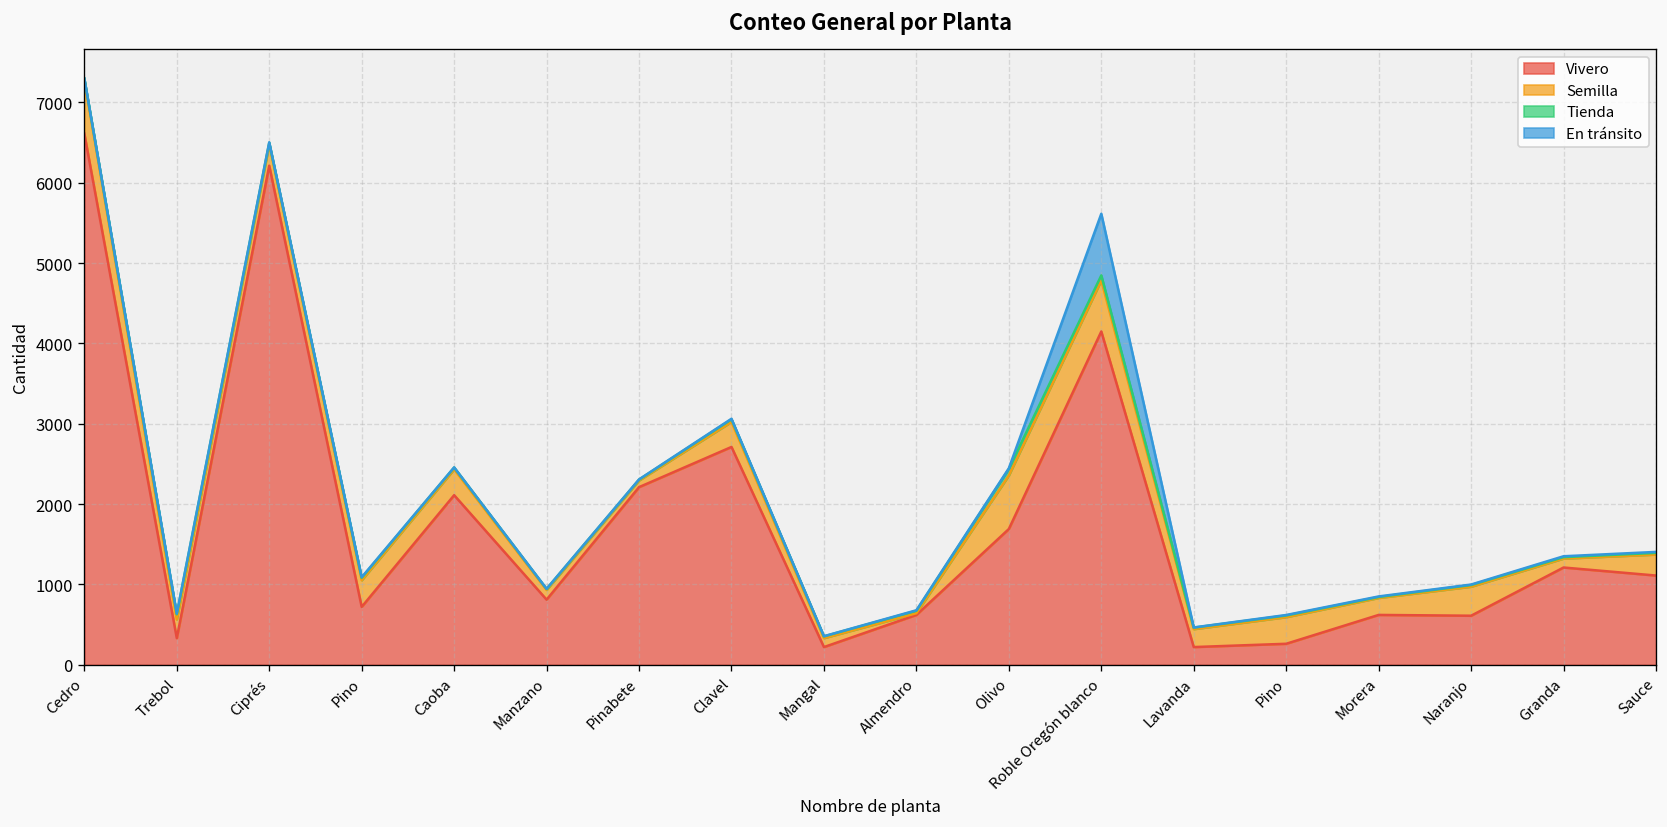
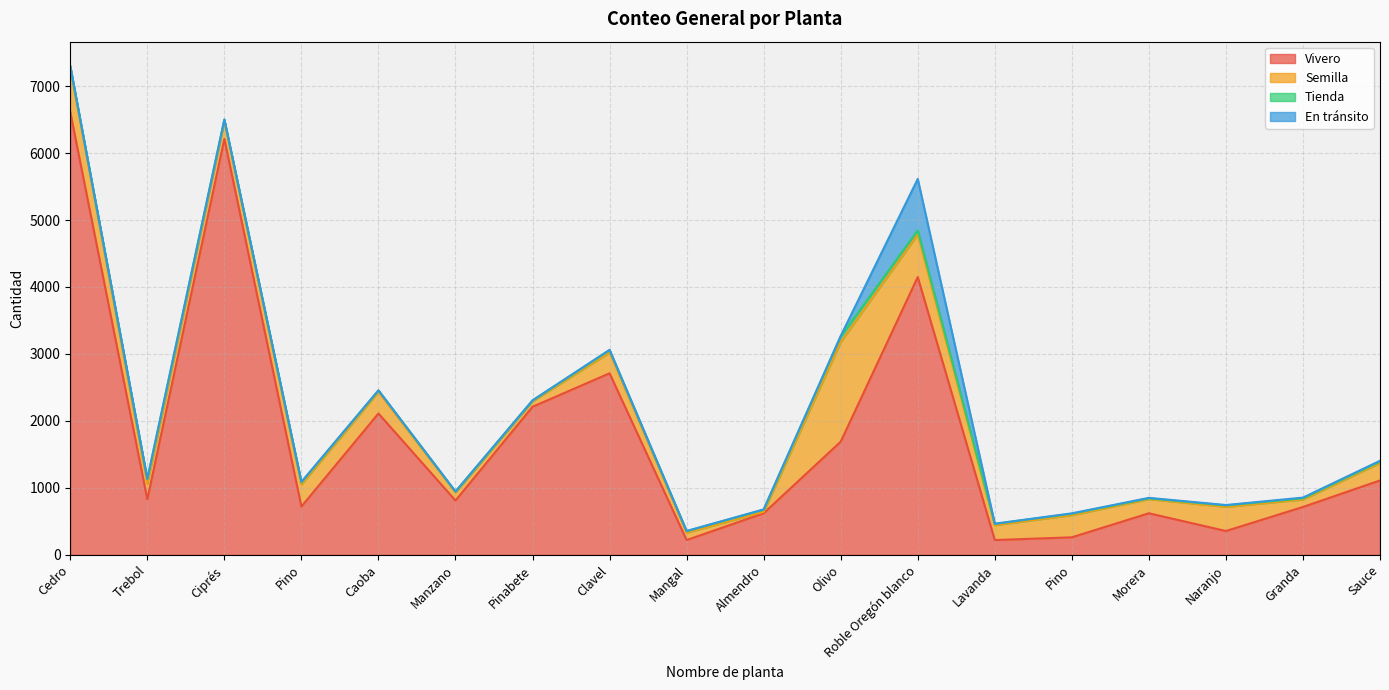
  {
    "Vivero": {
      "Cedro": 6600,
-     "Trebol": 300,
+     "Trebol": 800,
      "Ciprés": 6200,
      "Caoba": 2100,
      "Manzano": 800,
      "Pinabete": 2200,
      "Clavel": 2700,
      "Mangal": 200,
      "Olivo": 1700,
      "Roble Oregón blanco": 4100,
      "Lavanda": 200,
      "Morera": 600,
-     "Naranjo": 600,
-     "Granda": 1200,
+     "Naranjo": 400,
+     "Granda": 700,
      "Sauce": 1100
    },
    "Semilla": {
      "Trebol": 200,
-     "Olivo": 700,
+     "Olivo": 1500,
      "Roble Oregón blanco": 600
    },
    "Tienda": {
      "Roble Oregón blanco": 100
    },
    "En tránsito": {
      "Roble Oregón blanco": 800
    }
  }
